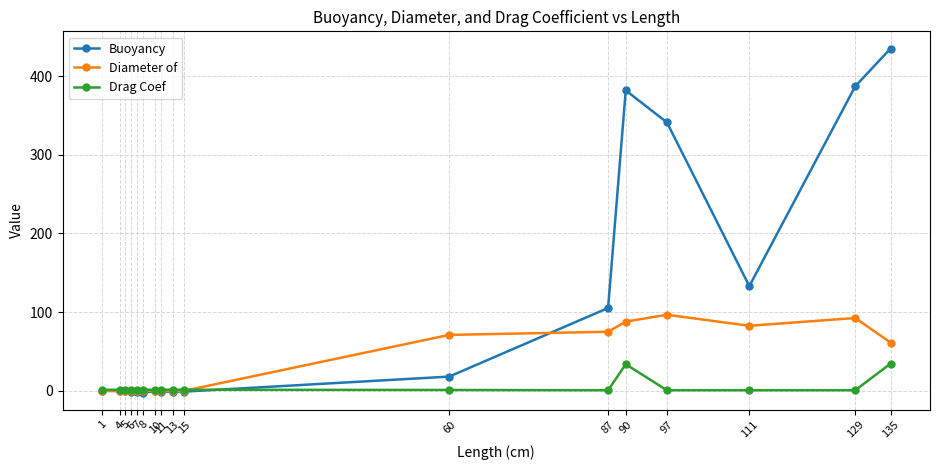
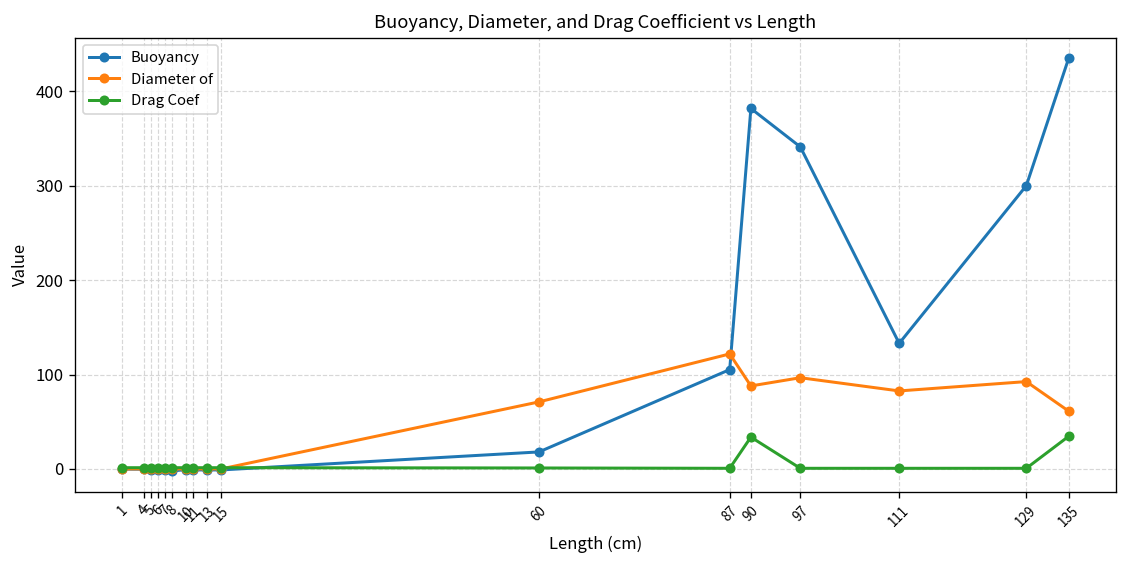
  {
    "Buoyancy": {
      "60": 20,
      "87": 110,
      "90": 380,
      "97": 340,
      "111": 130,
-     "129": 390,
+     "129": 300,
      "135": 440
    },
    "Diameter of": {
      "60": 70,
-     "87": 80,
+     "87": 120,
      "90": 90,
      "97": 100,
      "111": 80,
      "129": 90,
      "135": 60
    },
    "Drag Coef": {
      "60": 0,
      "87": 0,
      "90": 30,
      "97": 0,
      "111": 0,
      "129": 0,
      "135": 30
    }
  }
